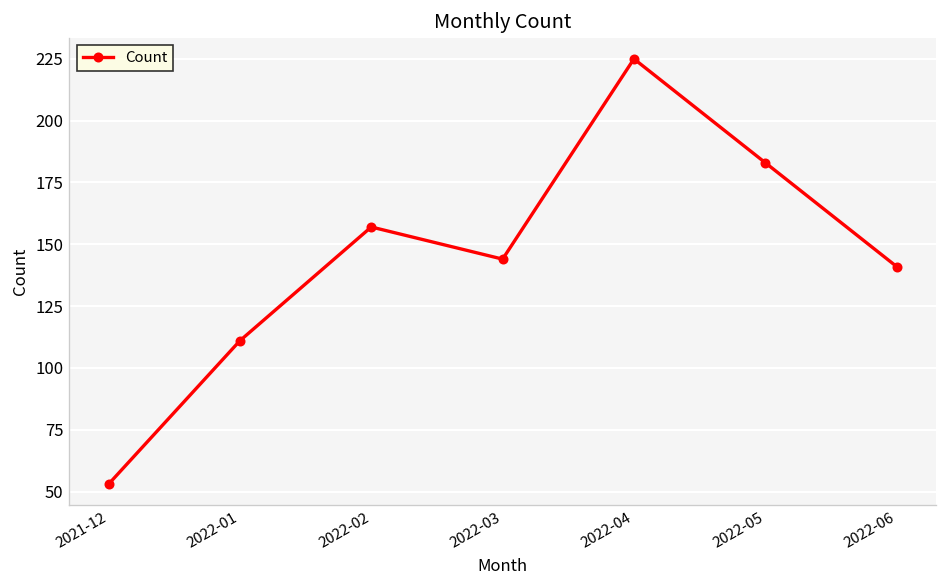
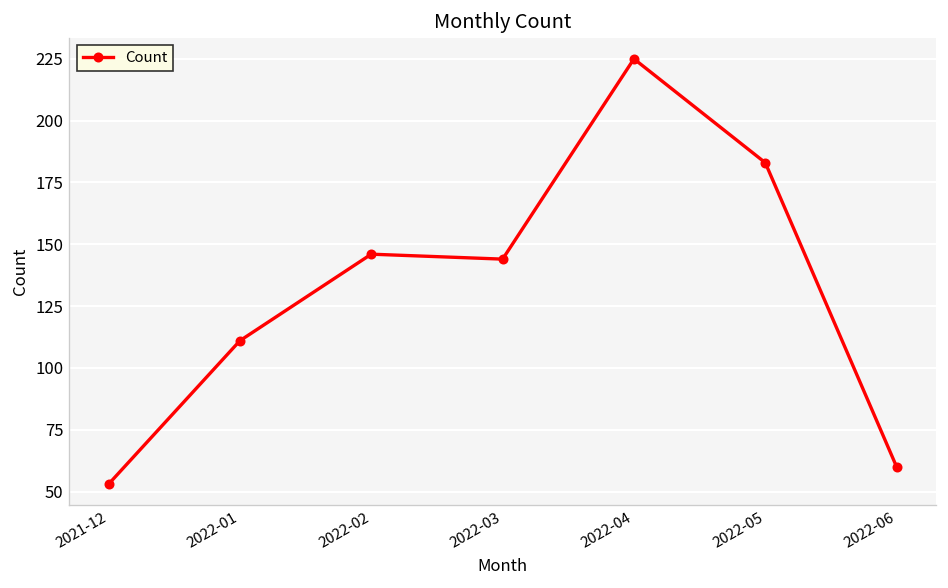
  {
    "2021-12": 53,
    "2022-01": 111,
-   "2022-02": 157,
+   "2022-02": 146,
    "2022-03": 144,
    "2022-04": 225,
    "2022-05": 183,
-   "2022-06": 141
+   "2022-06": 60
  }
